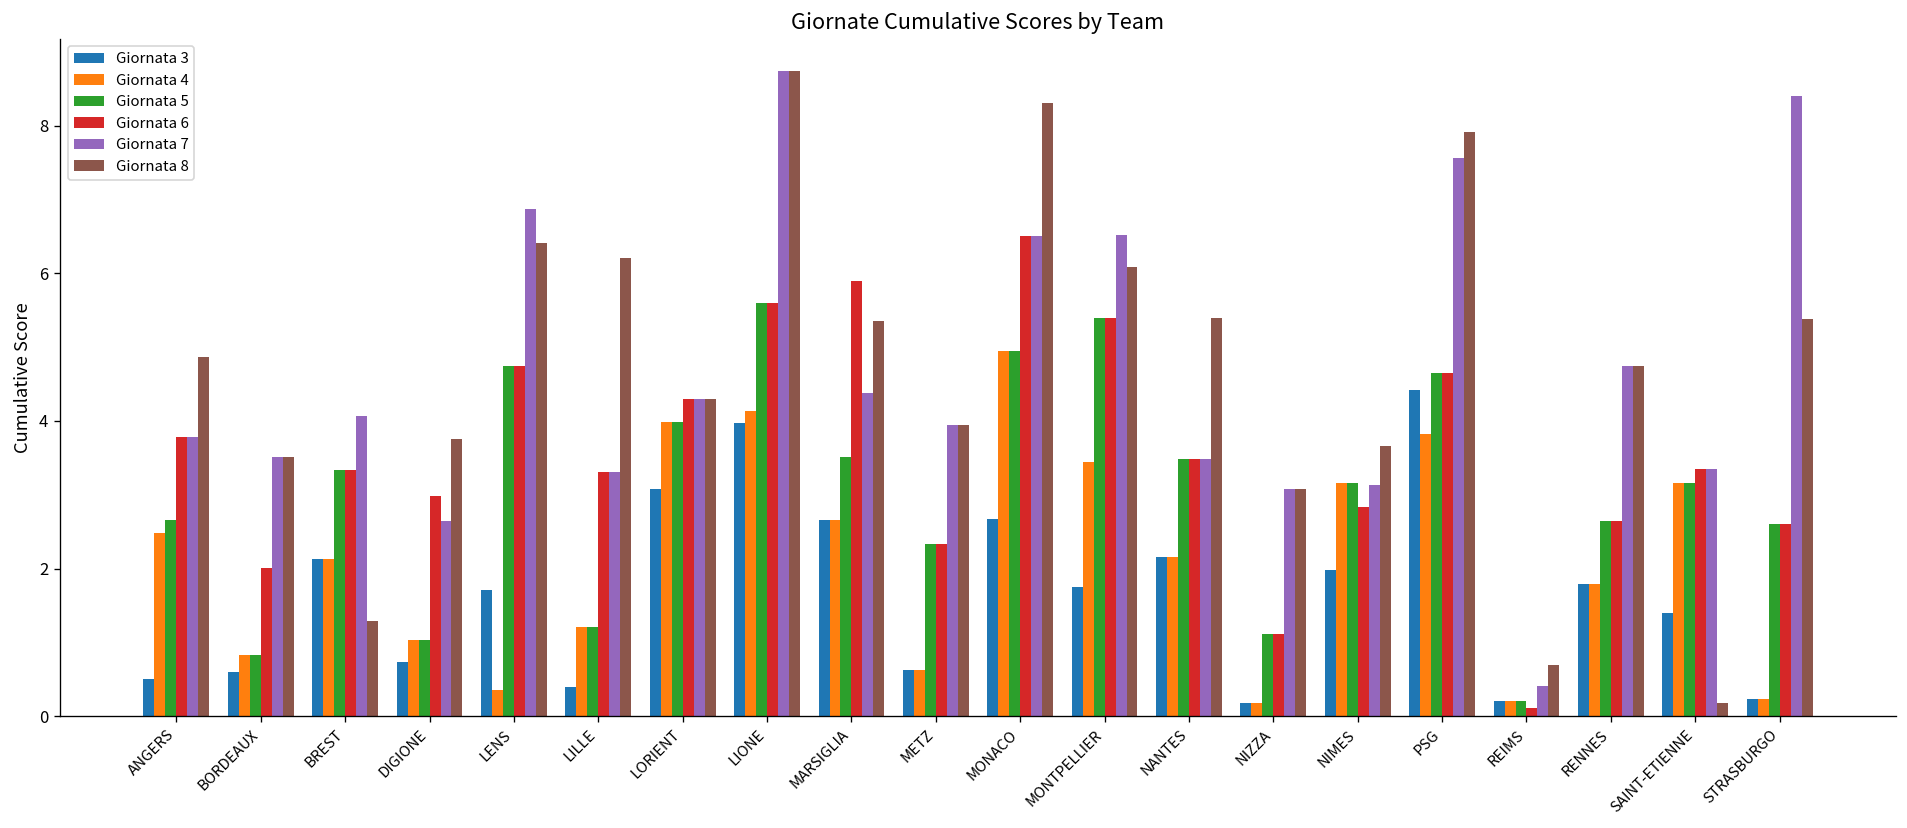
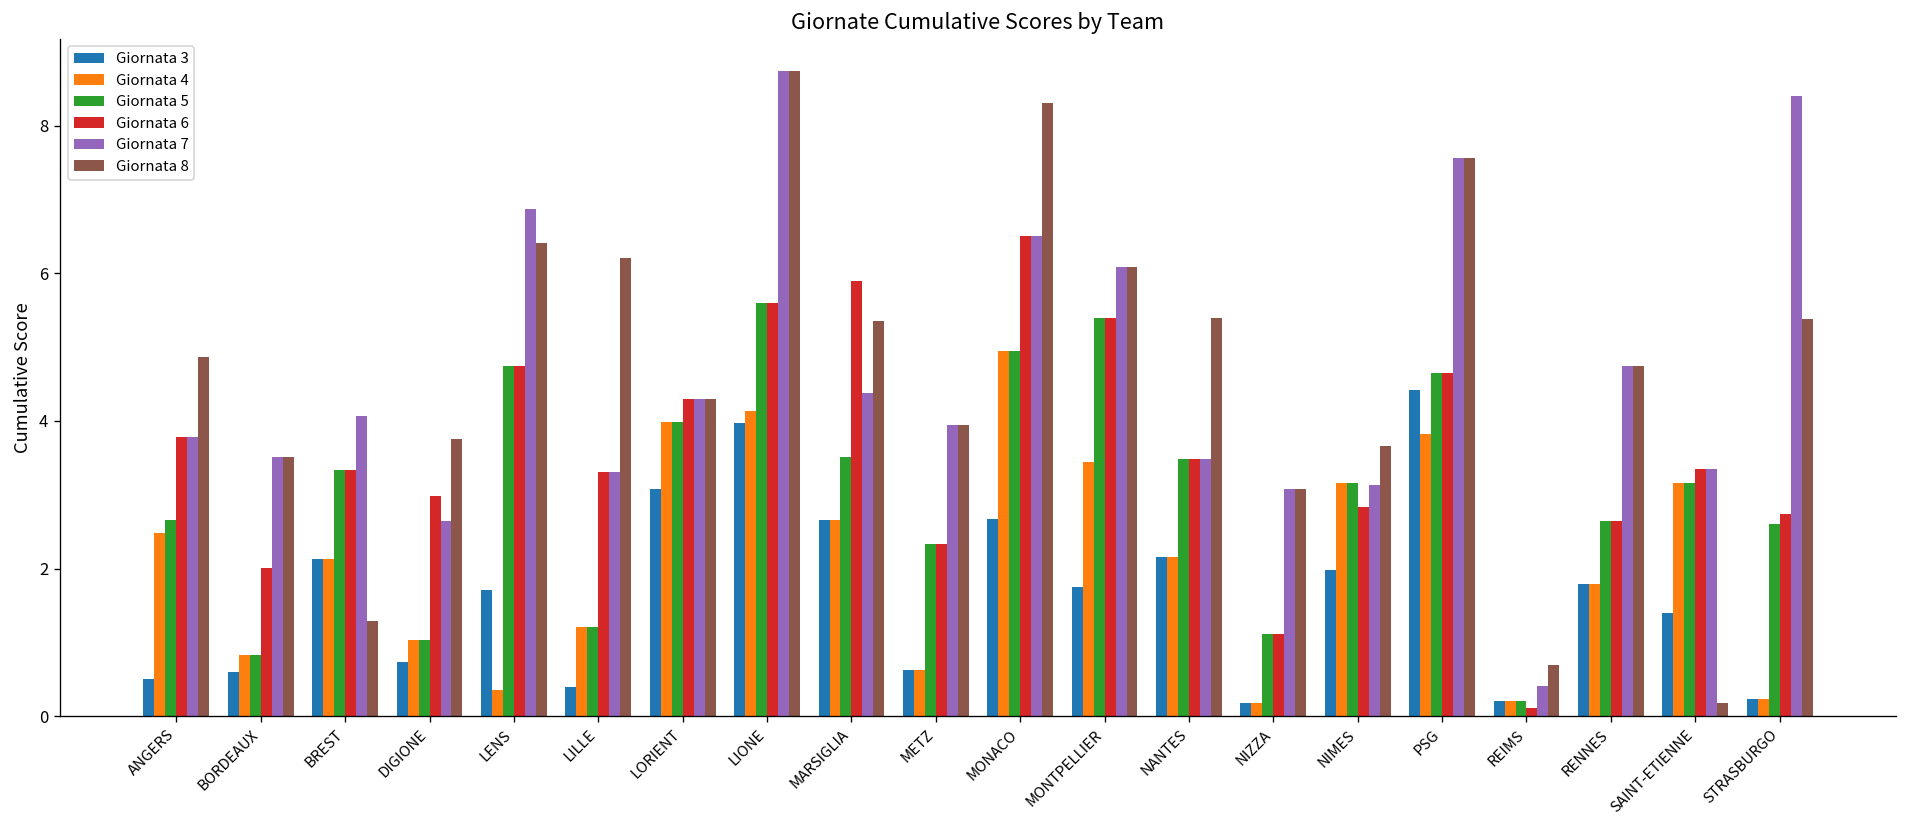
  {
    "Giornata 3": {
      "ANGERS": 0.5,
      "BORDEAUX": 0.6,
      "BREST": 2.1,
      "DIGIONE": 0.7,
      "LENS": 1.7,
      "LILLE": 0.4,
      "LORIENT": 3.1,
      "LIONE": 4.0,
      "MARSIGLIA": 2.7,
      "METZ": 0.6,
      "MONACO": 2.7,
      "MONTPELLIER": 1.8,
      "NANTES": 2.2,
      "NIZZA": 0.2,
      "NIMES": 2.0,
      "PSG": 4.4,
      "REIMS": 0.2,
      "RENNES": 1.8,
      "SAINT-ETIENNE": 1.4,
      "STRASBURGO": 0.2
    },
    "Giornata 4": {
      "ANGERS": 2.5,
      "BORDEAUX": 0.8,
      "BREST": 2.1,
      "DIGIONE": 1.0,
      "LENS": 0.4,
      "LILLE": 1.2,
      "LORIENT": 4.0,
      "LIONE": 4.1,
      "MARSIGLIA": 2.7,
      "METZ": 0.6,
      "MONACO": 4.9,
      "MONTPELLIER": 3.5,
      "NANTES": 2.2,
      "NIZZA": 0.2,
      "NIMES": 3.2,
      "PSG": 3.8,
      "REIMS": 0.2,
      "RENNES": 1.8,
      "SAINT-ETIENNE": 3.2,
      "STRASBURGO": 0.2
    },
    "Giornata 5": {
      "ANGERS": 2.7,
      "BORDEAUX": 0.8,
      "BREST": 3.3,
      "DIGIONE": 1.0,
      "LENS": 4.7,
      "LILLE": 1.2,
      "LORIENT": 4.0,
      "LIONE": 5.6,
      "MARSIGLIA": 3.5,
      "METZ": 2.3,
      "MONACO": 4.9,
      "MONTPELLIER": 5.4,
      "NANTES": 3.5,
      "NIZZA": 1.1,
      "NIMES": 3.2,
      "PSG": 4.6,
      "REIMS": 0.2,
      "RENNES": 2.6,
      "SAINT-ETIENNE": 3.2,
      "STRASBURGO": 2.6
    },
    "Giornata 6": {
      "ANGERS": 3.8,
      "BORDEAUX": 2.0,
      "BREST": 3.3,
      "DIGIONE": 3.0,
      "LENS": 4.7,
      "LILLE": 3.3,
      "LORIENT": 4.3,
      "LIONE": 5.6,
      "MARSIGLIA": 5.9,
      "METZ": 2.3,
      "MONACO": 6.5,
      "MONTPELLIER": 5.4,
      "NANTES": 3.5,
      "NIZZA": 1.1,
      "NIMES": 2.8,
      "PSG": 4.6,
      "REIMS": 0.1,
      "RENNES": 2.6,
      "SAINT-ETIENNE": 3.4,
-     "STRASBURGO": 2.6
+     "STRASBURGO": 2.7
    },
    "Giornata 7": {
      "ANGERS": 3.8,
      "BORDEAUX": 3.5,
      "BREST": 4.1,
      "DIGIONE": 2.6,
      "LENS": 6.9,
      "LILLE": 3.3,
      "LORIENT": 4.3,
      "LIONE": 8.7,
      "MARSIGLIA": 4.4,
      "METZ": 3.9,
      "MONACO": 6.5,
-     "MONTPELLIER": 6.5,
+     "MONTPELLIER": 6.1,
      "NANTES": 3.5,
      "NIZZA": 3.1,
      "NIMES": 3.1,
      "PSG": 7.6,
      "REIMS": 0.4,
      "RENNES": 4.7,
      "SAINT-ETIENNE": 3.4,
      "STRASBURGO": 8.4
    },
    "Giornata 8": {
      "ANGERS": 4.9,
      "BORDEAUX": 3.5,
      "BREST": 1.3,
      "DIGIONE": 3.8,
      "LENS": 6.4,
      "LILLE": 6.2,
      "LORIENT": 4.3,
      "LIONE": 8.7,
      "MARSIGLIA": 5.4,
      "METZ": 3.9,
      "MONACO": 8.3,
      "MONTPELLIER": 6.1,
      "NANTES": 5.4,
      "NIZZA": 3.1,
      "NIMES": 3.7,
-     "PSG": 7.9,
+     "PSG": 7.6,
      "REIMS": 0.7,
      "RENNES": 4.7,
      "SAINT-ETIENNE": 0.2,
      "STRASBURGO": 5.4
    }
  }
